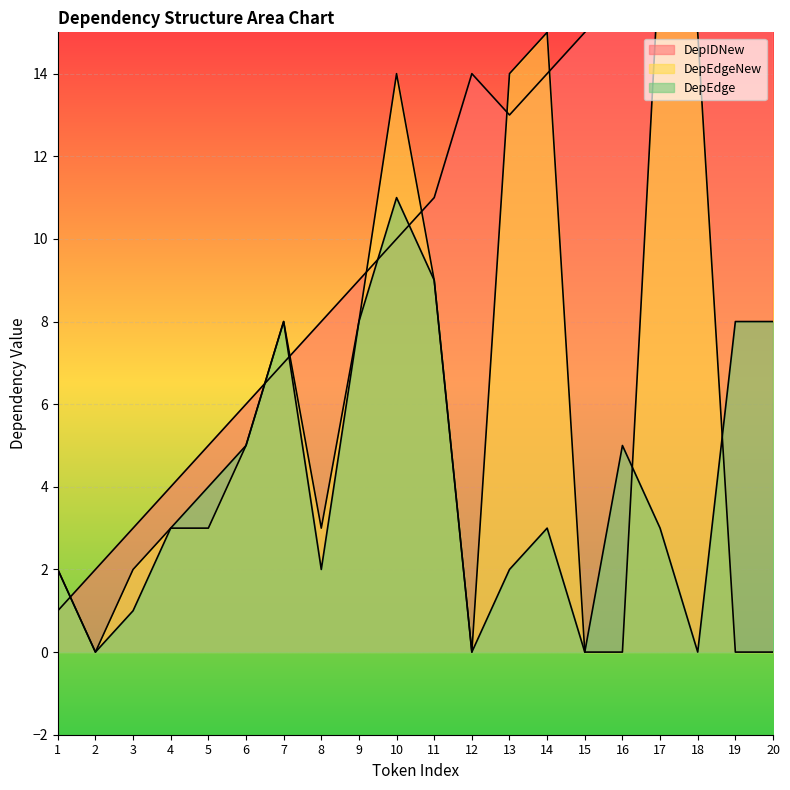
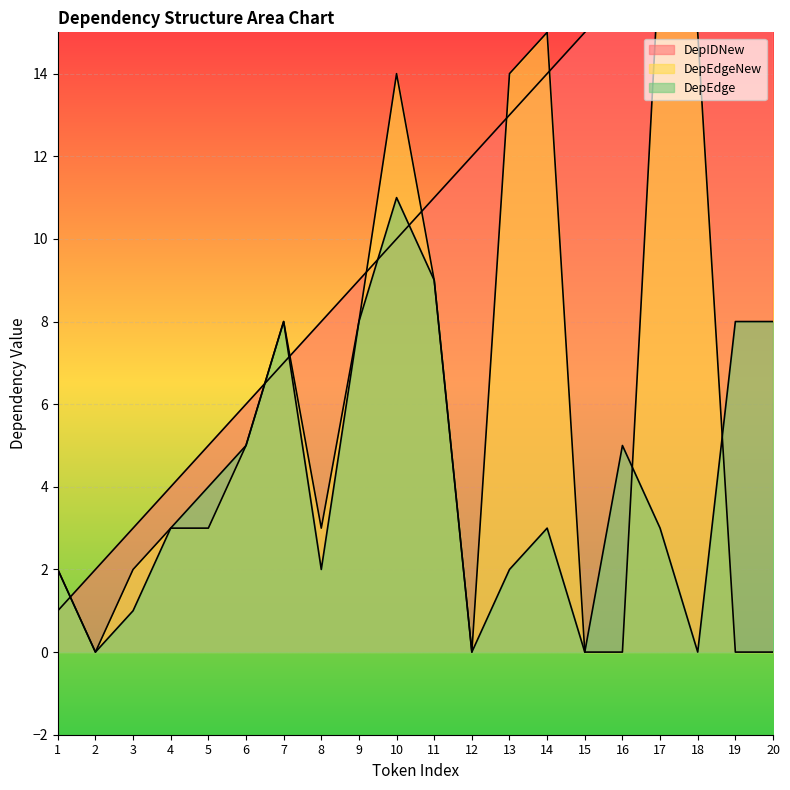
  {
    "DepIDNew": {
      "1": 1,
      "2": 2,
      "3": 3,
      "4": 4,
      "5": 5,
      "6": 6,
      "7": 7,
      "8": 8,
      "9": 9,
      "10": 10,
      "11": 11,
-     "12": 14,
+     "12": 12,
      "13": 13,
      "14": 14,
      "15": 15
    },
    "DepEdgeNew": {
      "3": 2,
      "5": 3,
      "8": 3,
      "10": 14,
      "13": 14,
      "14": 15,
      "16": 0,
      "18": 15,
      "19": 0,
      "20": 0
    },
    "DepEdge": {
      "3": 1,
      "5": 4,
      "8": 2,
      "10": 11,
      "13": 2,
      "14": 3,
      "16": 5,
      "17": 3,
      "18": 0,
      "19": 8,
      "20": 8
    }
  }
